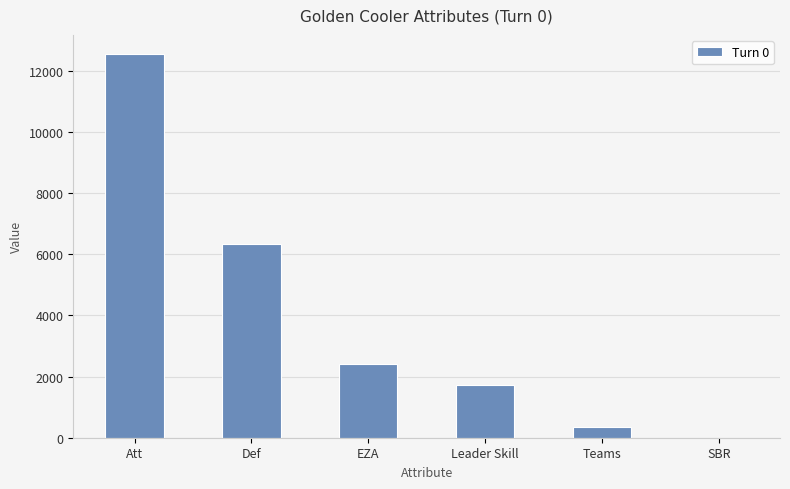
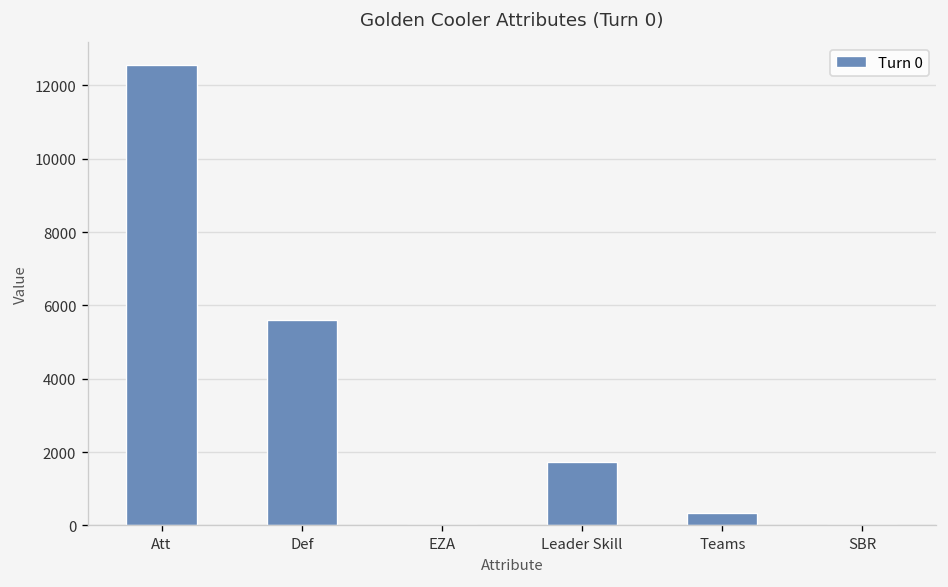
  {
    "Att": 12600,
-   "Def": 6400,
-   "EZA": 2400,
+   "Def": 5600,
+   "EZA": 0,
    "Leader Skill": 1700,
    "Teams": 300,
    "SBR": 0
  }
